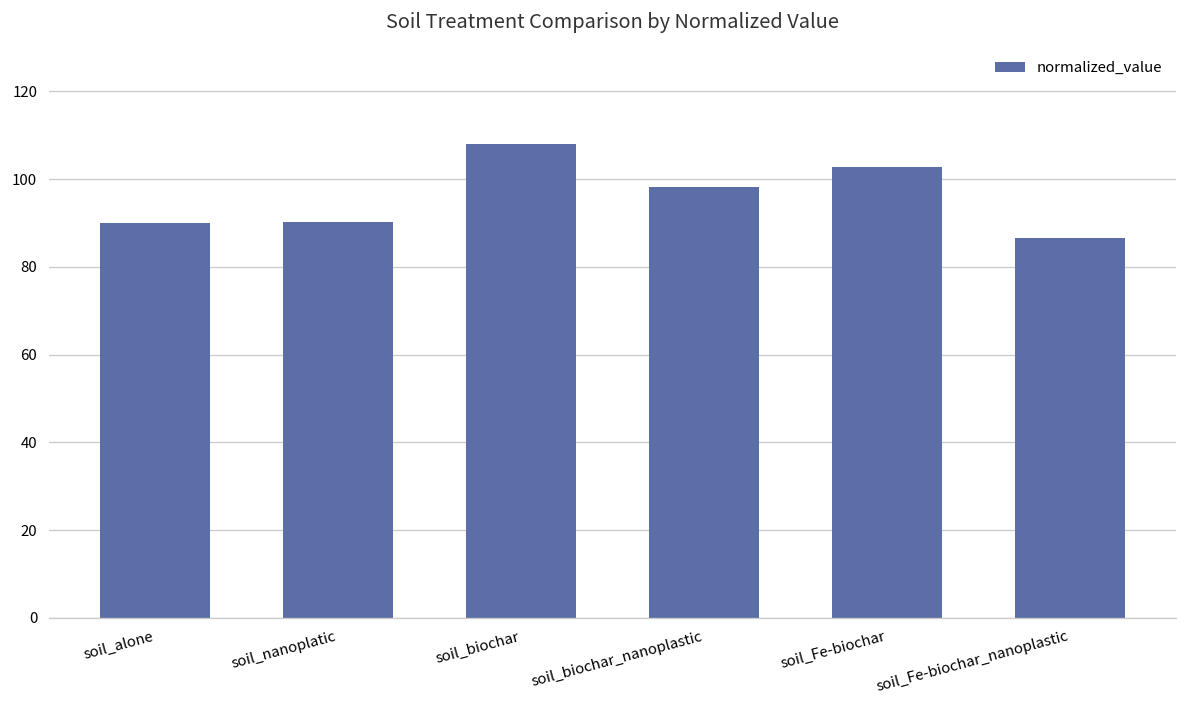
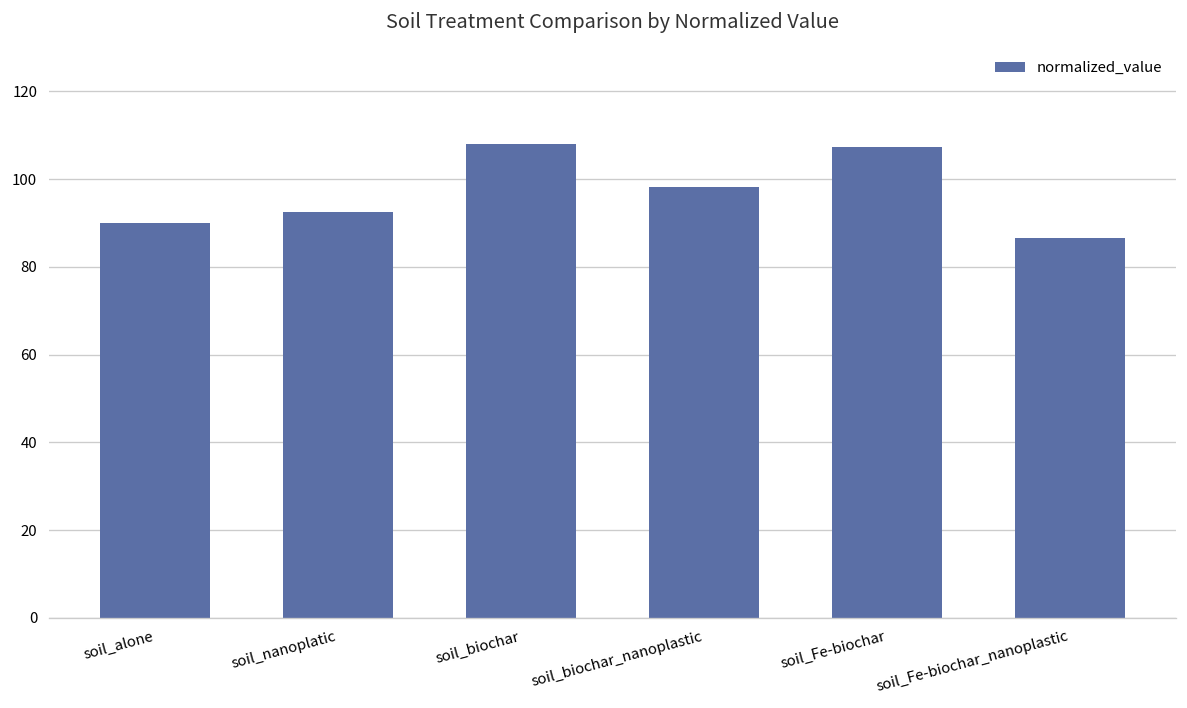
  {
    "soil_alone": 90,
-   "soil_nanoplatic": 90,
+   "soil_nanoplatic": 93,
    "soil_biochar": 108,
    "soil_biochar_nanoplastic": 98,
-   "soil_Fe-biochar": 103,
+   "soil_Fe-biochar": 107,
    "soil_Fe-biochar_nanoplastic": 87
  }
